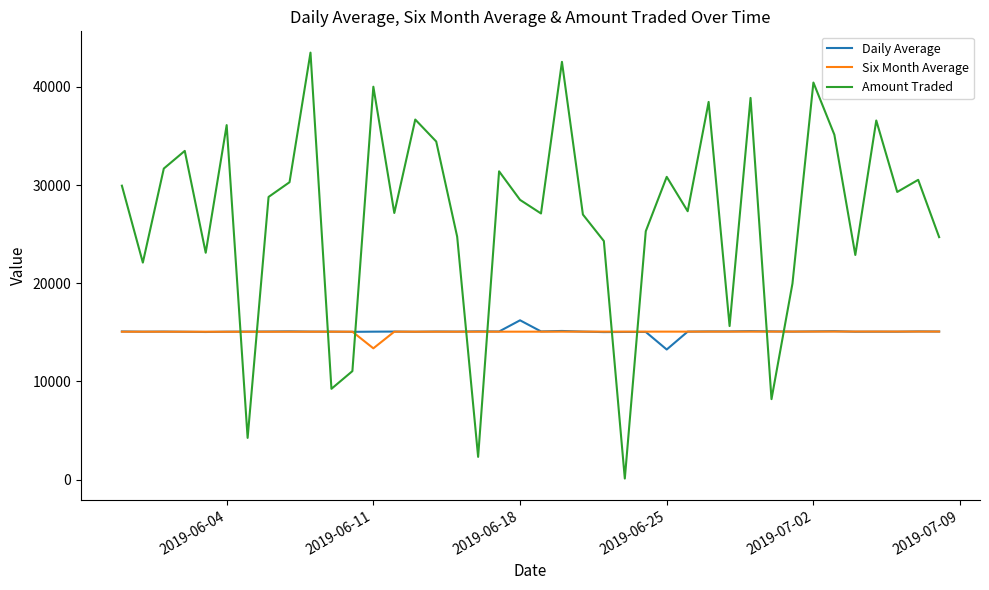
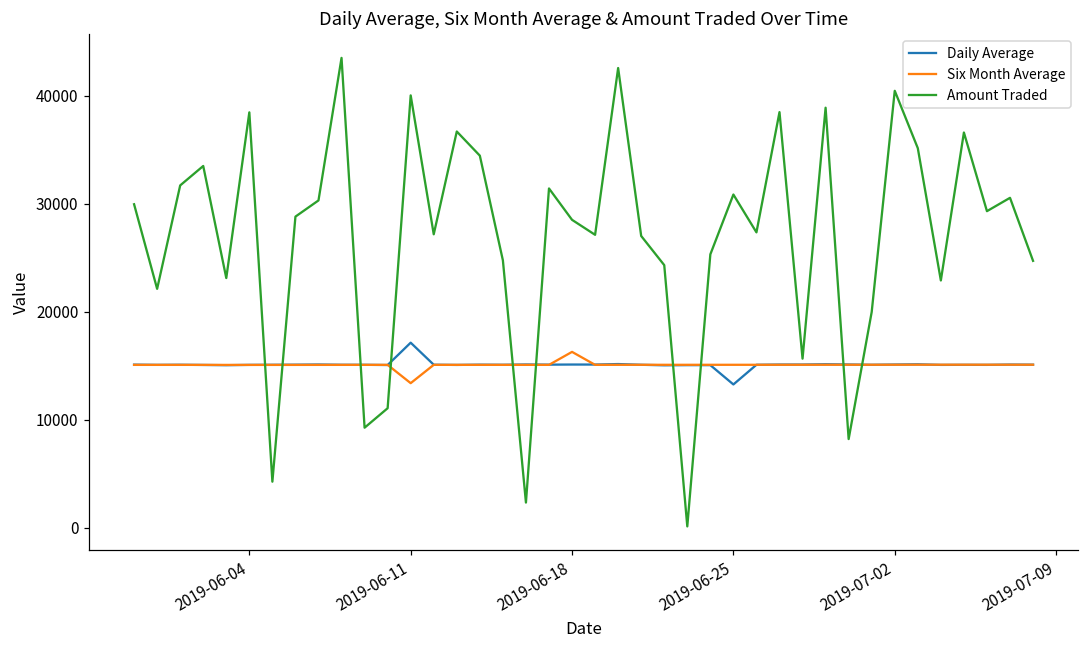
  {
    "Daily Average": {
-     "2019-06-11": 15000,
-     "2019-06-18": 16000,
+     "2019-06-11": 17000,
+     "2019-06-18": 15000,
      "2019-06-25": 13000
    },
    "Six Month Average": {
      "2019-06-11": 13000,
-     "2019-06-18": 15000,
+     "2019-06-18": 16000,
      "2019-06-25": 15000
    },
    "Amount Traded": {
-     "2019-06-04": 36000,
+     "2019-06-04": 38000,
      "2019-06-11": 40000,
      "2019-06-18": 29000,
      "2019-06-25": 31000,
      "2019-07-02": 40000
    }
  }
